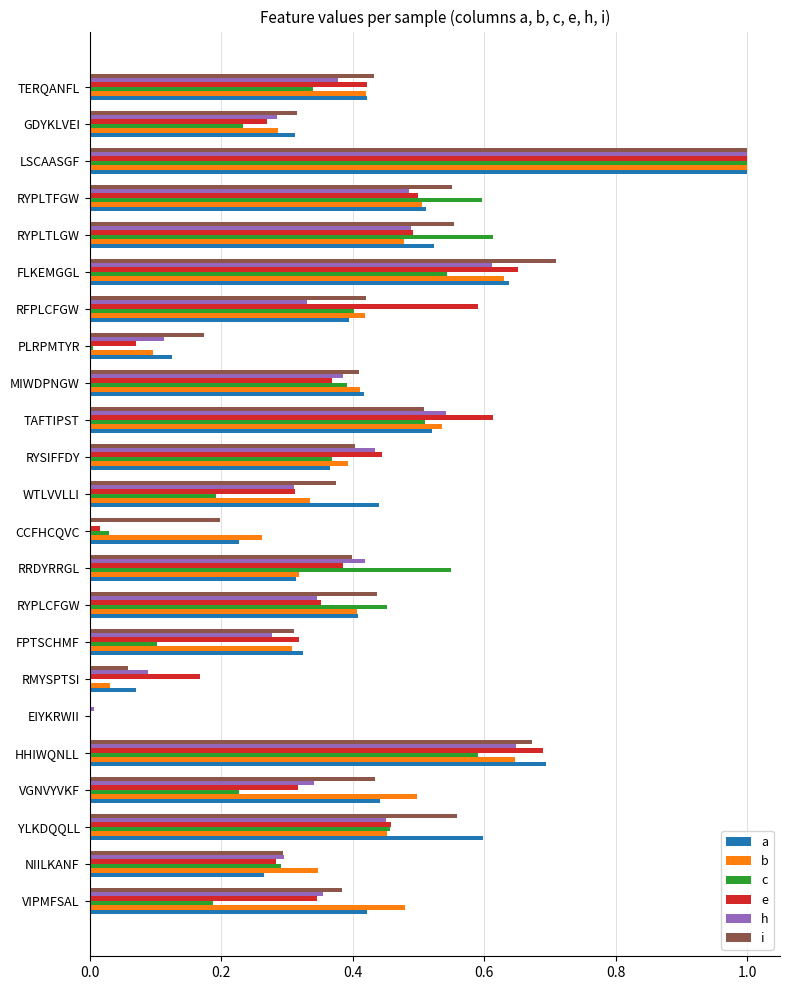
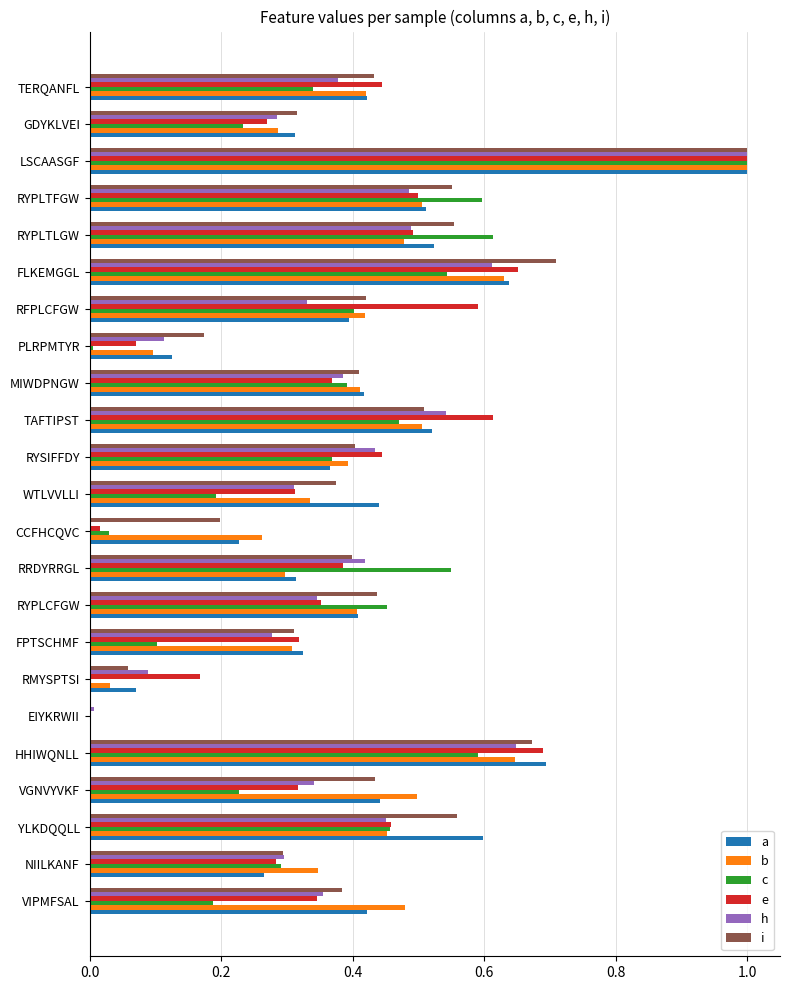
  {
    "a": {
      "TERQANFL": 0.42,
      "GDYKLVEI": 0.31,
      "LSCAASGF": 1.00,
      "RYPLTFGW": 0.51,
      "RYPLTLGW": 0.52,
      "FLKEMGGL": 0.64,
      "RFPLCFGW": 0.39,
      "PLRPMTYR": 0.12,
      "MIWDPNGW": 0.42,
      "TAFTIPST": 0.52,
      "RYSIFFDY": 0.37,
      "WTLVVLLI": 0.44,
      "CCFHCQVC": 0.23,
      "RRDYRRGL": 0.31,
      "RYPLCFGW": 0.41,
      "FPTSCHMF": 0.32,
      "RMYSPTSI": 0.07,
      "EIYKRWII": 0.00,
      "HHIWQNLL": 0.69,
      "VGNVYVKF": 0.44,
      "YLKDQQLL": 0.60,
      "NIILKANF": 0.27,
      "VIPMFSAL": 0.42
    },
    "b": {
      "TERQANFL": 0.42,
      "GDYKLVEI": 0.29,
      "LSCAASGF": 1.00,
      "RYPLTFGW": 0.51,
      "RYPLTLGW": 0.48,
      "FLKEMGGL": 0.63,
      "RFPLCFGW": 0.42,
      "PLRPMTYR": 0.10,
      "MIWDPNGW": 0.41,
-     "TAFTIPST": 0.54,
+     "TAFTIPST": 0.51,
      "RYSIFFDY": 0.39,
      "WTLVVLLI": 0.33,
      "CCFHCQVC": 0.26,
-     "RRDYRRGL": 0.32,
+     "RRDYRRGL": 0.30,
      "RYPLCFGW": 0.41,
      "FPTSCHMF": 0.31,
      "RMYSPTSI": 0.03,
      "EIYKRWII": 0.00,
      "HHIWQNLL": 0.65,
      "VGNVYVKF": 0.50,
      "YLKDQQLL": 0.45,
      "NIILKANF": 0.35,
      "VIPMFSAL": 0.48
    },
    "c": {
      "TERQANFL": 0.34,
      "GDYKLVEI": 0.23,
      "LSCAASGF": 1.00,
      "RYPLTFGW": 0.60,
      "RYPLTLGW": 0.61,
      "FLKEMGGL": 0.54,
      "RFPLCFGW": 0.40,
      "PLRPMTYR": 0.01,
      "MIWDPNGW": 0.39,
-     "TAFTIPST": 0.51,
+     "TAFTIPST": 0.47,
      "RYSIFFDY": 0.37,
      "WTLVVLLI": 0.19,
      "CCFHCQVC": 0.03,
      "RRDYRRGL": 0.55,
      "RYPLCFGW": 0.45,
      "FPTSCHMF": 0.10,
      "EIYKRWII": 0.00,
      "HHIWQNLL": 0.59,
      "VGNVYVKF": 0.23,
      "YLKDQQLL": 0.46,
      "NIILKANF": 0.29,
      "VIPMFSAL": 0.19
    },
    "e": {
-     "TERQANFL": 0.42,
+     "TERQANFL": 0.44,
      "GDYKLVEI": 0.27,
      "LSCAASGF": 1.00,
      "RYPLTFGW": 0.50,
      "RYPLTLGW": 0.49,
      "FLKEMGGL": 0.65,
      "RFPLCFGW": 0.59,
      "PLRPMTYR": 0.07,
      "MIWDPNGW": 0.37,
      "TAFTIPST": 0.61,
      "RYSIFFDY": 0.44,
      "WTLVVLLI": 0.31,
      "CCFHCQVC": 0.02,
      "RRDYRRGL": 0.38,
      "RYPLCFGW": 0.35,
      "FPTSCHMF": 0.32,
      "RMYSPTSI": 0.17,
      "EIYKRWII": 0.00,
      "HHIWQNLL": 0.69,
      "VGNVYVKF": 0.32,
      "YLKDQQLL": 0.46,
      "NIILKANF": 0.28,
      "VIPMFSAL": 0.35
    },
    "h": {
      "TERQANFL": 0.38,
      "GDYKLVEI": 0.29,
      "LSCAASGF": 1.00,
      "RYPLTFGW": 0.49,
      "RYPLTLGW": 0.49,
      "FLKEMGGL": 0.61,
      "RFPLCFGW": 0.33,
      "PLRPMTYR": 0.11,
      "MIWDPNGW": 0.39,
      "TAFTIPST": 0.54,
      "RYSIFFDY": 0.43,
      "WTLVVLLI": 0.31,
      "CCFHCQVC": 0.00,
      "RRDYRRGL": 0.42,
      "RYPLCFGW": 0.35,
      "FPTSCHMF": 0.28,
      "RMYSPTSI": 0.09,
      "EIYKRWII": 0.01,
      "HHIWQNLL": 0.65,
      "VGNVYVKF": 0.34,
      "YLKDQQLL": 0.45,
      "NIILKANF": 0.30,
      "VIPMFSAL": 0.35
    },
    "i": {
      "TERQANFL": 0.43,
      "GDYKLVEI": 0.32,
      "LSCAASGF": 1.00,
      "RYPLTFGW": 0.55,
      "RYPLTLGW": 0.55,
      "FLKEMGGL": 0.71,
      "RFPLCFGW": 0.42,
      "PLRPMTYR": 0.17,
      "MIWDPNGW": 0.41,
      "TAFTIPST": 0.51,
      "RYSIFFDY": 0.40,
      "WTLVVLLI": 0.37,
      "CCFHCQVC": 0.20,
      "RRDYRRGL": 0.40,
      "RYPLCFGW": 0.44,
      "FPTSCHMF": 0.31,
      "RMYSPTSI": 0.06,
      "EIYKRWII": 0.00,
      "HHIWQNLL": 0.67,
      "VGNVYVKF": 0.43,
      "YLKDQQLL": 0.56,
      "NIILKANF": 0.29,
      "VIPMFSAL": 0.38
    }
  }
